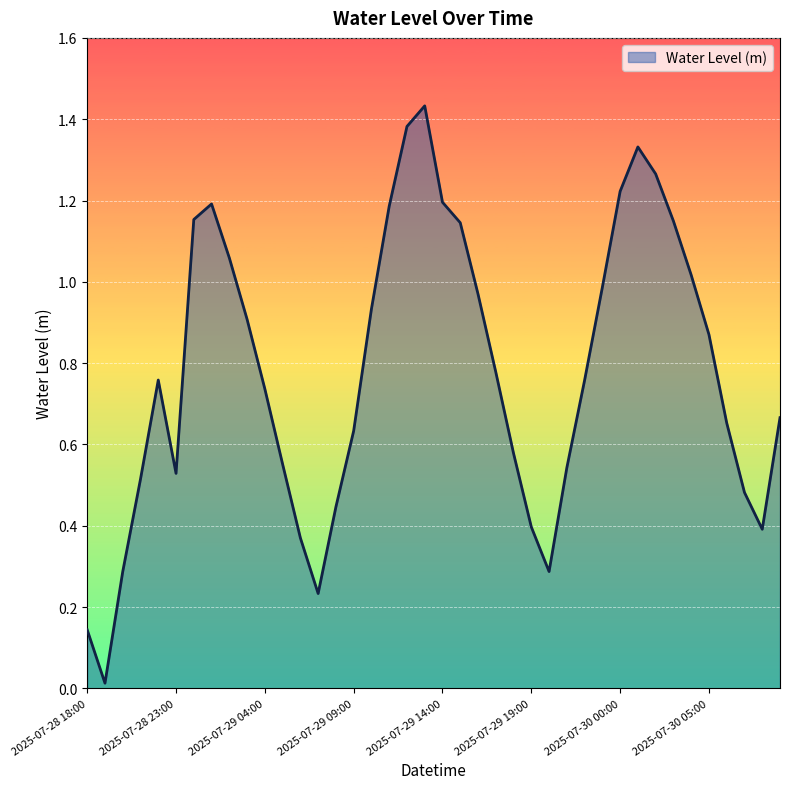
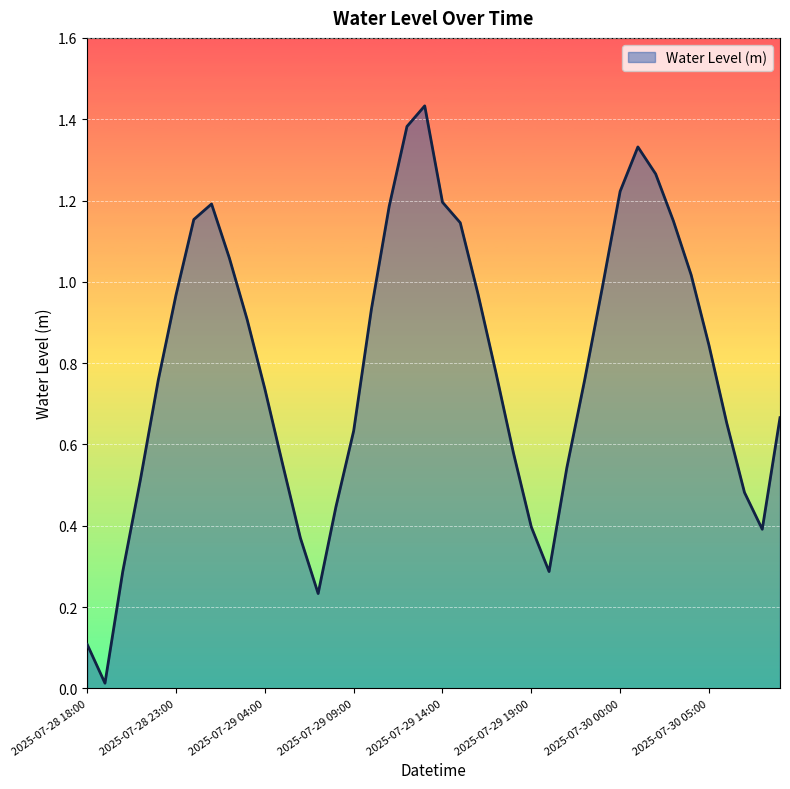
  {
-   "2025-07-28 18:00": 0.14,
-   "2025-07-28 23:00": 0.53,
+   "2025-07-28 18:00": 0.11,
+   "2025-07-28 23:00": 0.97,
    "2025-07-29 04:00": 0.74,
    "2025-07-29 09:00": 0.63,
    "2025-07-29 14:00": 1.20,
    "2025-07-29 19:00": 0.40,
    "2025-07-30 00:00": 1.22,
-   "2025-07-30 05:00": 0.87
+   "2025-07-30 05:00": 0.84
  }
